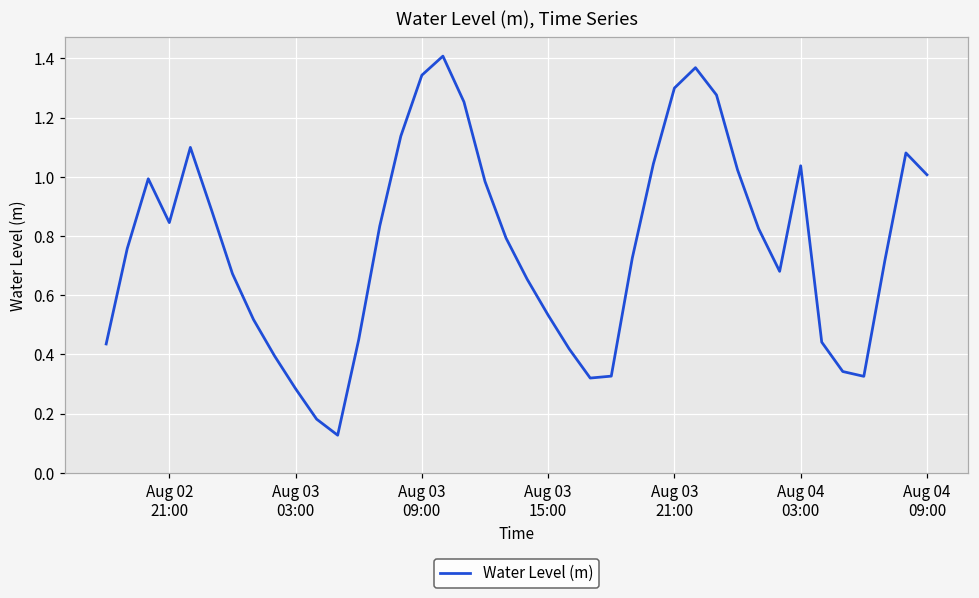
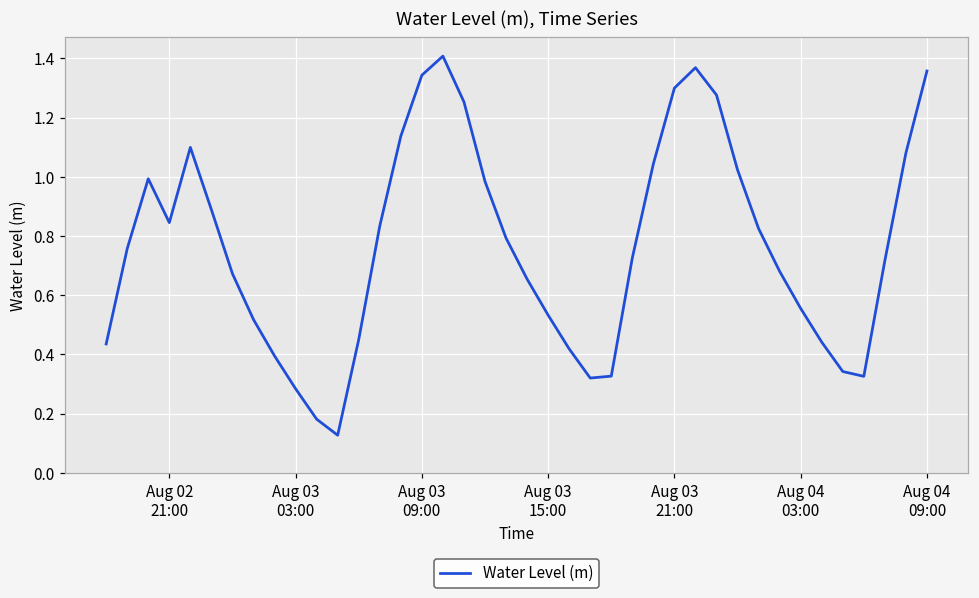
  {
    "Aug 02 21:00": 0.84,
    "Aug 03 03:00": 0.28,
    "Aug 03 09:00": 1.34,
    "Aug 03 15:00": 0.53,
    "Aug 03 21:00": 1.30,
-   "Aug 04 03:00": 1.04,
-   "Aug 04 09:00": 1.01
+   "Aug 04 03:00": 0.56,
+   "Aug 04 09:00": 1.36
  }
